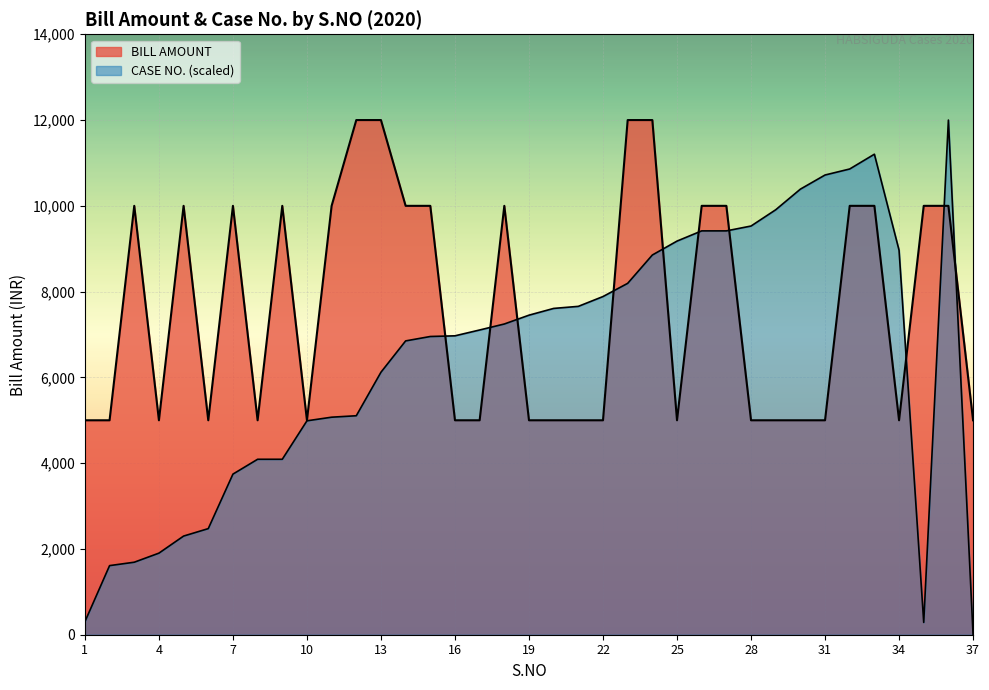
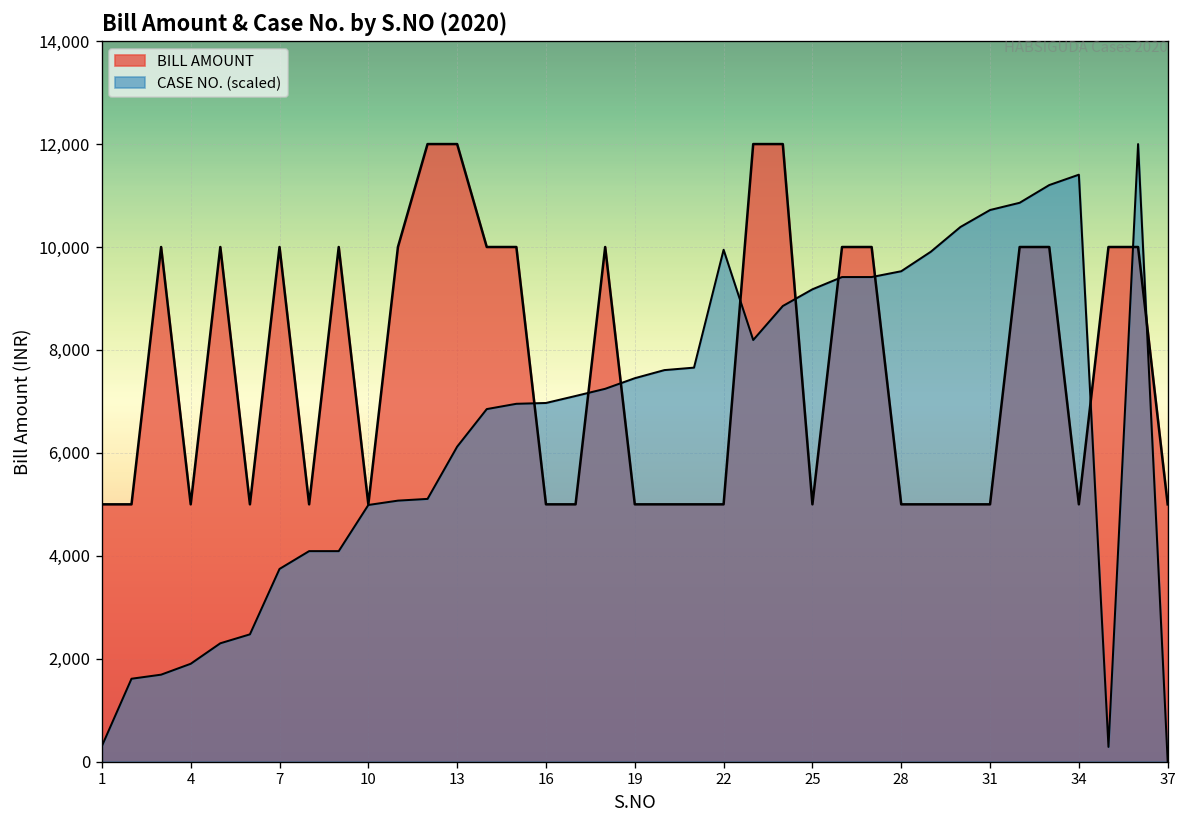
  {
    "BILL AMOUNT": {
      "1": "5,000",
      "4": "5,000",
      "7": "10,000",
      "13": "12,000",
      "16": "5,000",
      "19": "5,000",
      "22": "5,000",
      "25": "5,000",
      "28": "5,000",
      "31": "5,000",
      "34": "5,000",
      "37": "5,000"
    },
    "CASE NO. (scaled)": {
      "1": "300",
      "4": "1,900",
      "7": "3,700",
      "13": "6,100",
      "16": "7,000",
      "19": "7,500",
-     "22": "7,900",
+     "22": "9,900",
      "25": "9,200",
      "28": "9,500",
      "31": "10,700",
-     "34": "9,000",
+     "34": "11,400",
      "37": "0"
    }
  }
